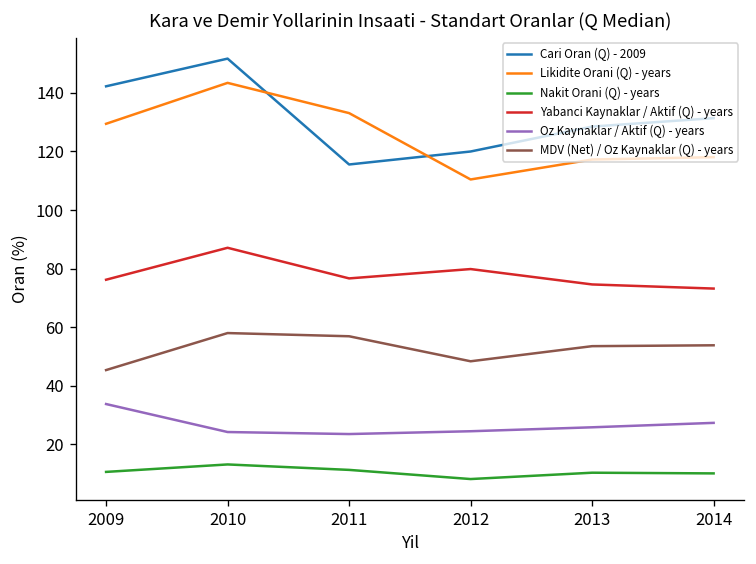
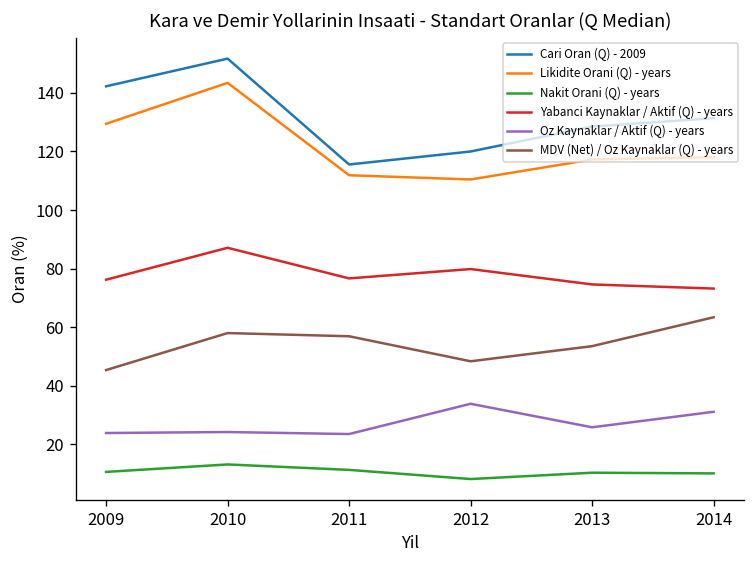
  {
    "Cari Oran (Q) - 2009": {
      "2009": 142,
      "2010": 152,
      "2011": 116,
      "2012": 120
    },
    "Likidite Orani (Q) - years": {
      "2009": 129,
      "2010": 143,
-     "2011": 133,
+     "2011": 112,
      "2012": 110
    },
    "Nakit Orani (Q) - years": {
      "2009": 11,
      "2010": 13,
      "2011": 11,
      "2012": 8,
      "2013": 10,
      "2014": 10
    },
    "Yabanci Kaynaklar / Aktif (Q) - years": {
      "2009": 76,
      "2010": 87,
      "2011": 77,
      "2012": 80,
      "2013": 75,
      "2014": 73
    },
    "Oz Kaynaklar / Aktif (Q) - years": {
-     "2009": 34,
+     "2009": 24,
      "2010": 24,
      "2011": 23,
-     "2012": 24,
+     "2012": 34,
      "2013": 26,
-     "2014": 27
+     "2014": 31
    },
    "MDV (Net) / Oz Kaynaklar (Q) - years": {
      "2009": 45,
      "2010": 58,
      "2011": 57,
      "2012": 48,
      "2013": 54,
-     "2014": 54
+     "2014": 63
    }
  }
